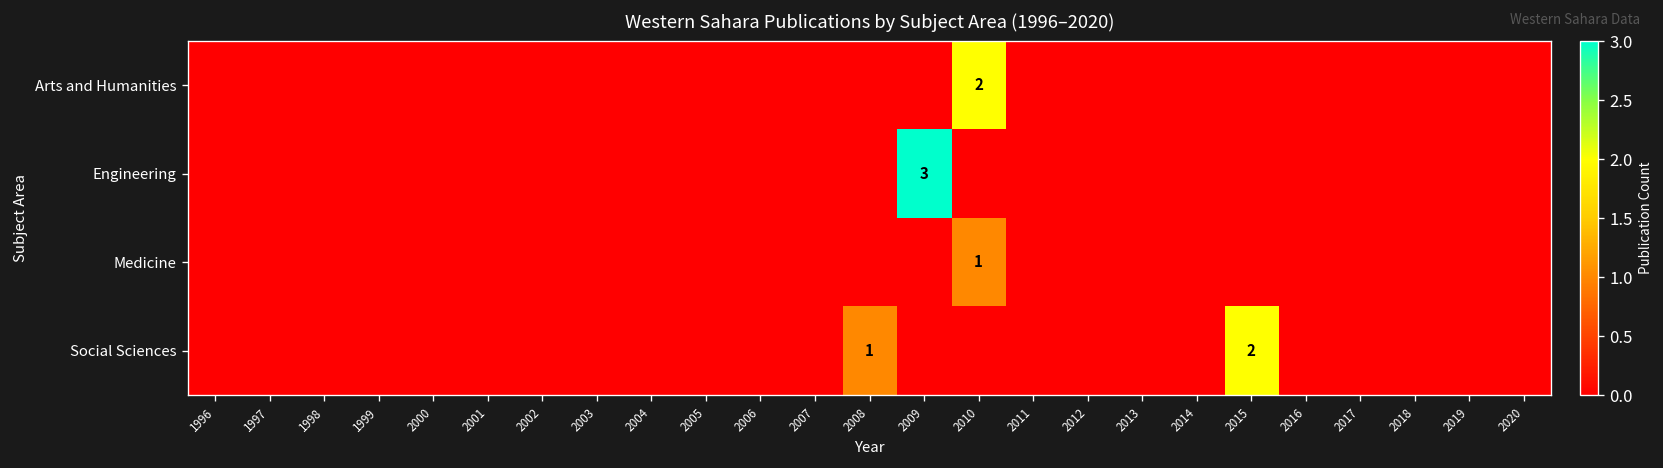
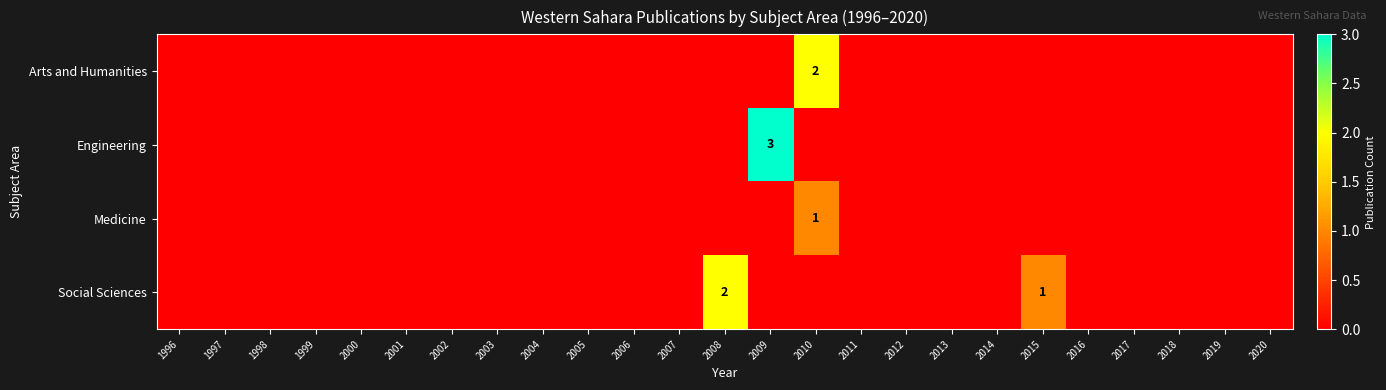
  {
    "Arts and Humanities": {
      "2010": 2
    },
    "Engineering": {
      "2009": 3
    },
    "Medicine": {
      "2010": 1
    },
    "Social Sciences": {
-     "2008": 1,
-     "2015": 2
+     "2008": 2,
+     "2015": 1
    }
  }
